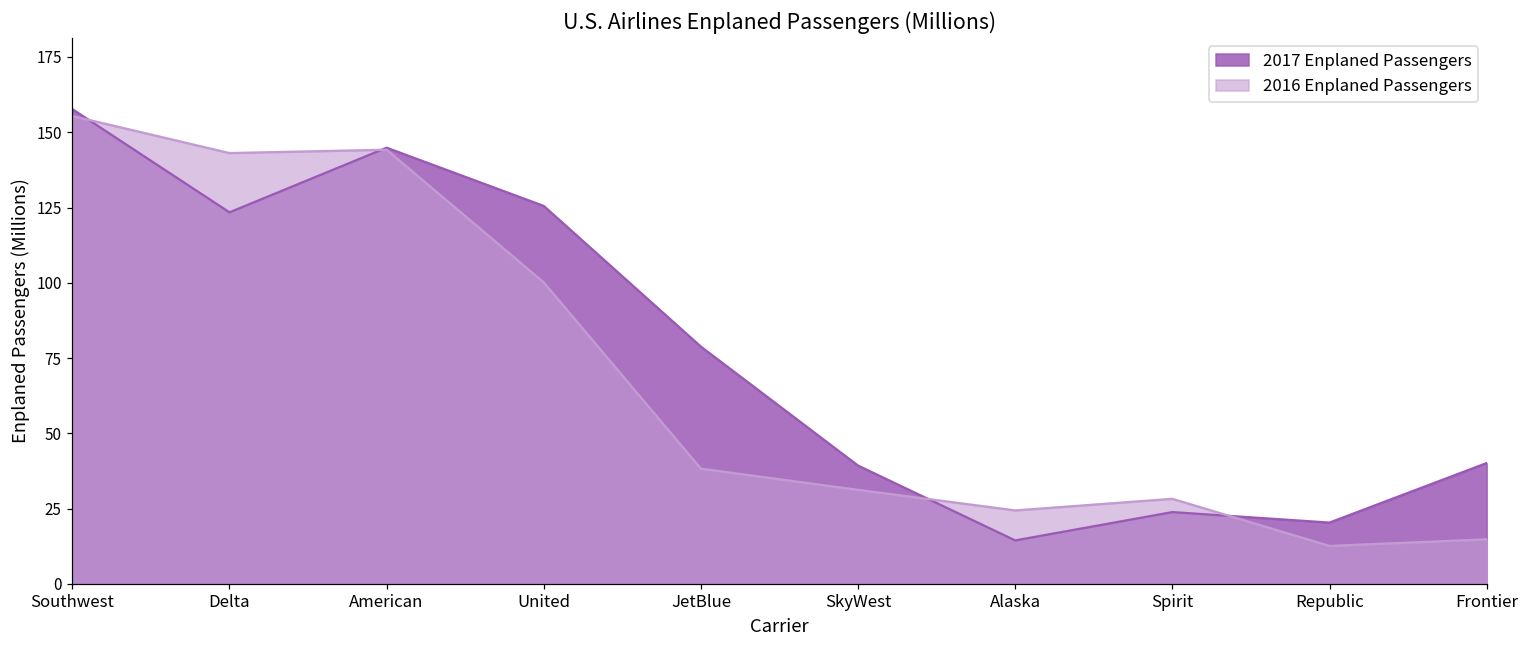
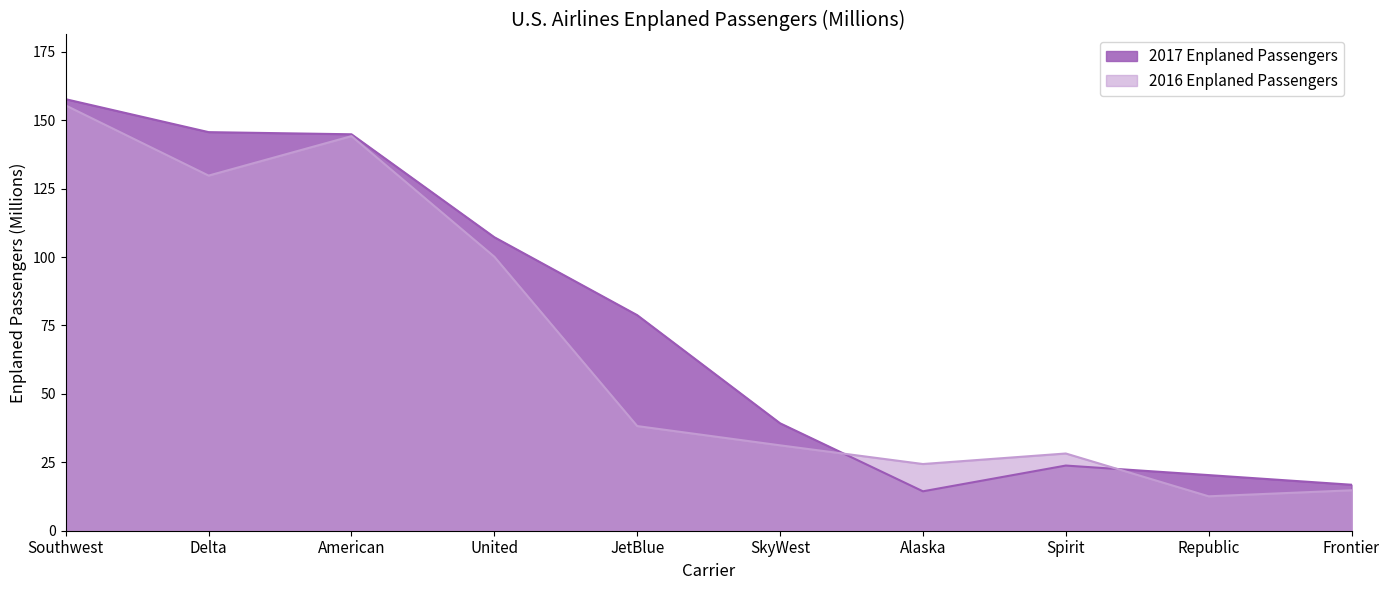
  {
    "2017 Enplaned Passengers": {
      "Southwest": 158,
-     "Delta": 123,
-     "United": 126,
+     "Delta": 146,
+     "United": 107,
      "JetBlue": 79,
      "SkyWest": 39,
      "Alaska": 14,
      "Spirit": 24,
      "Republic": 20,
-     "Frontier": 40
+     "Frontier": 17
    },
    "2016 Enplaned Passengers": {
      "Southwest": 155,
-     "Delta": 143,
+     "Delta": 130,
      "United": 100,
      "JetBlue": 38,
      "SkyWest": 31,
      "Alaska": 24,
      "Spirit": 28,
      "Republic": 13,
      "Frontier": 15
    }
  }
